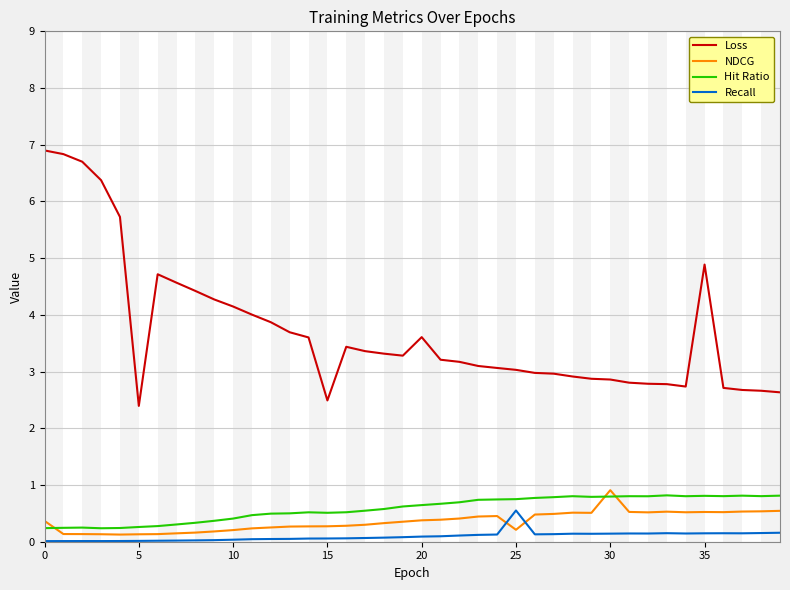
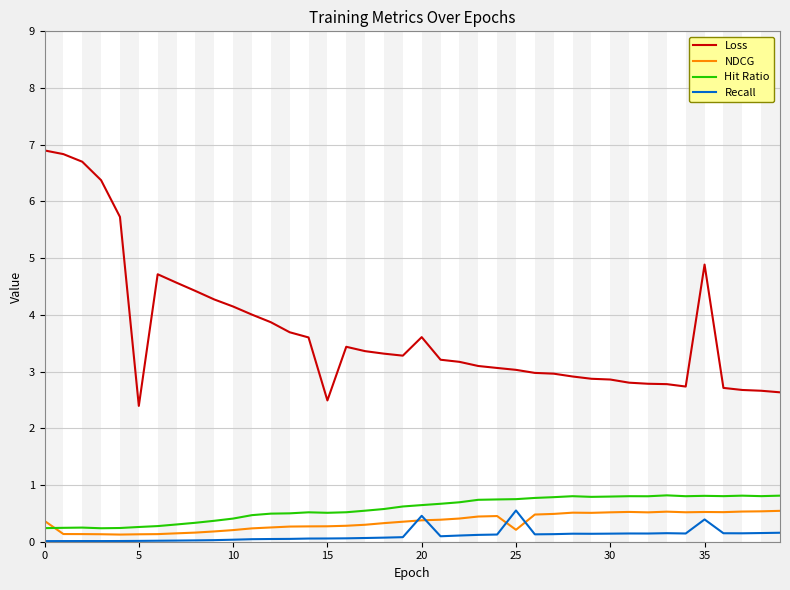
  {
    "Loss": {
      "0": 6.9,
      "5": 2.4,
      "10": 4.1,
      "15": 2.5,
      "20": 3.6,
      "25": 3.0,
      "30": 2.9,
      "35": 4.9
    },
    "NDCG": {
      "0": 0.4,
      "5": 0.1,
      "10": 0.2,
      "15": 0.3,
      "20": 0.4,
      "25": 0.2,
-     "30": 0.9,
+     "30": 0.5,
      "35": 0.5
    },
    "Hit Ratio": {
      "0": 0.2,
      "5": 0.3,
      "10": 0.4,
      "15": 0.5,
      "20": 0.6,
      "25": 0.8,
      "30": 0.8,
      "35": 0.8
    },
    "Recall": {
      "0": 0.0,
      "5": 0.0,
      "10": 0.0,
      "15": 0.1,
-     "20": 0.1,
+     "20": 0.5,
      "25": 0.6,
      "30": 0.1,
-     "35": 0.1
+     "35": 0.4
    }
  }
